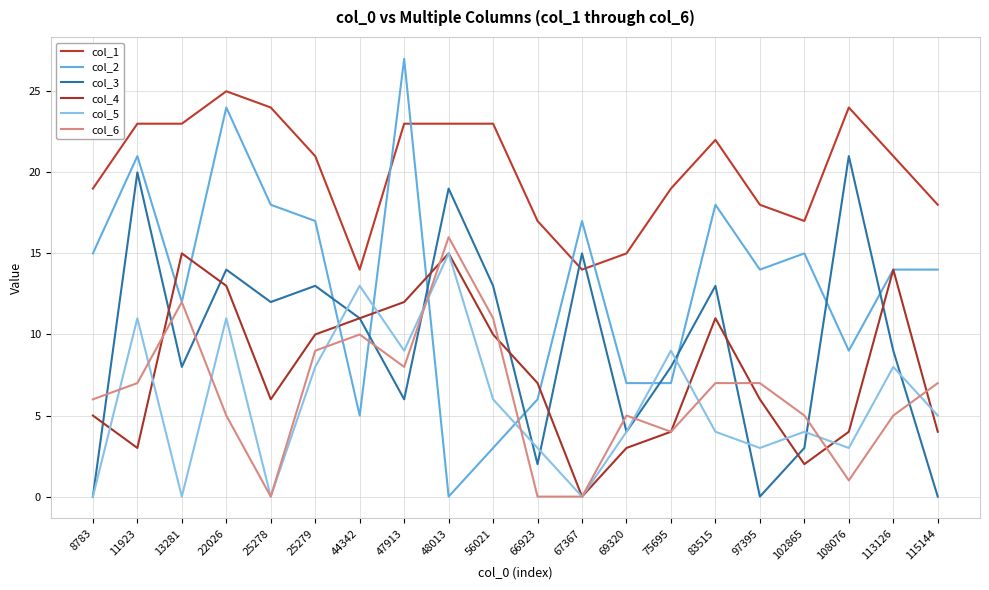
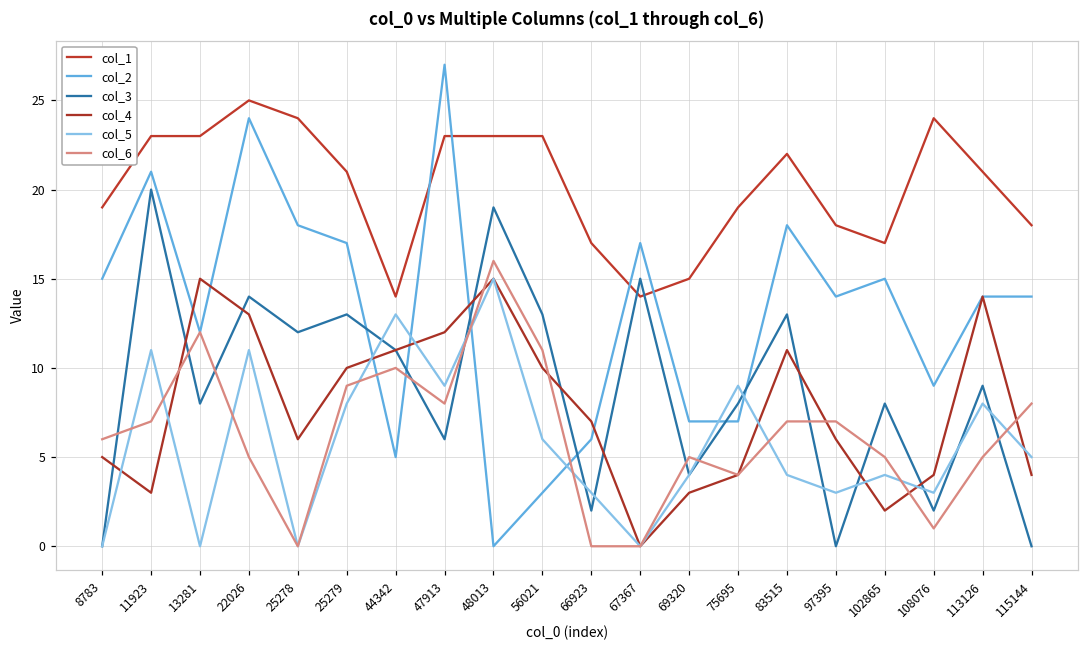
  {
    "col_3": {
      "11923": 20,
      "13281": 8,
      "22026": 14,
      "25278": 12,
      "25279": 13,
      "47913": 6,
      "48013": 19,
      "56021": 13,
      "66923": 2,
      "67367": 15,
      "75695": 8,
      "83515": 13,
      "97395": 0,
-     "102865": 3,
-     "108076": 21,
+     "102865": 8,
+     "108076": 2,
      "113126": 9,
      "115144": 0
    },
    "col_6": {
      "8783": 6,
      "11923": 7,
      "22026": 5,
      "25279": 9,
      "44342": 10,
      "47913": 8,
      "48013": 16,
      "56021": 11,
      "66923": 0,
      "69320": 5,
      "83515": 7,
      "97395": 7,
      "102865": 5,
      "108076": 1,
      "113126": 5,
-     "115144": 7
+     "115144": 8
    }
  }
